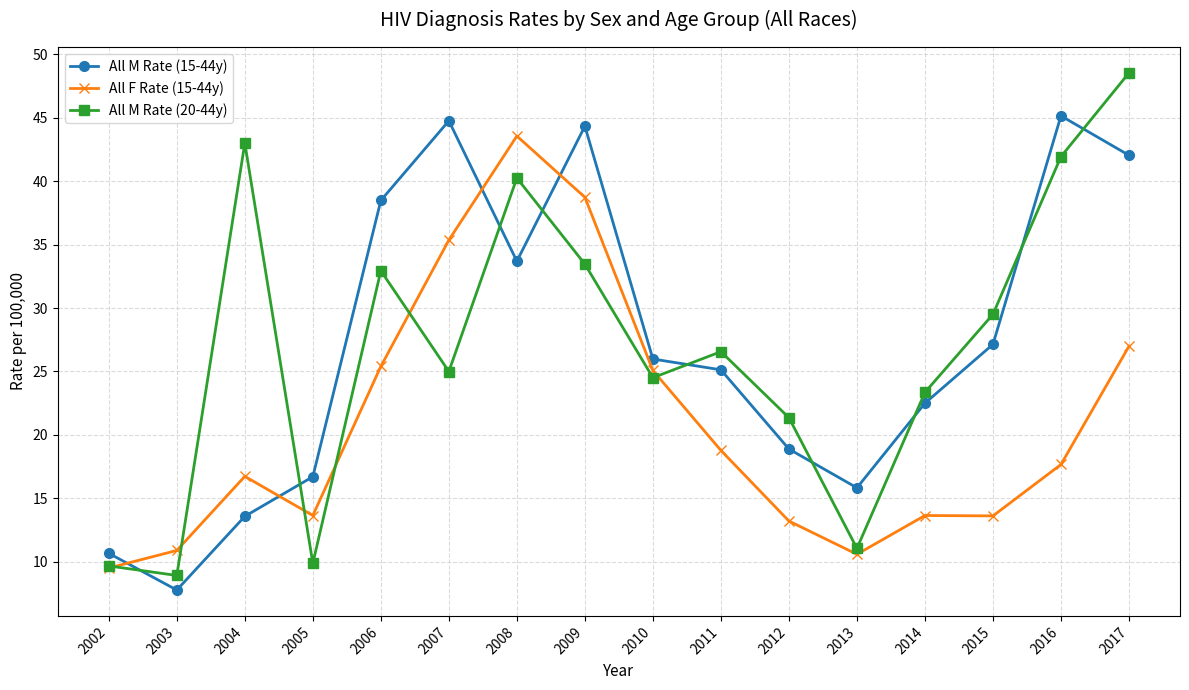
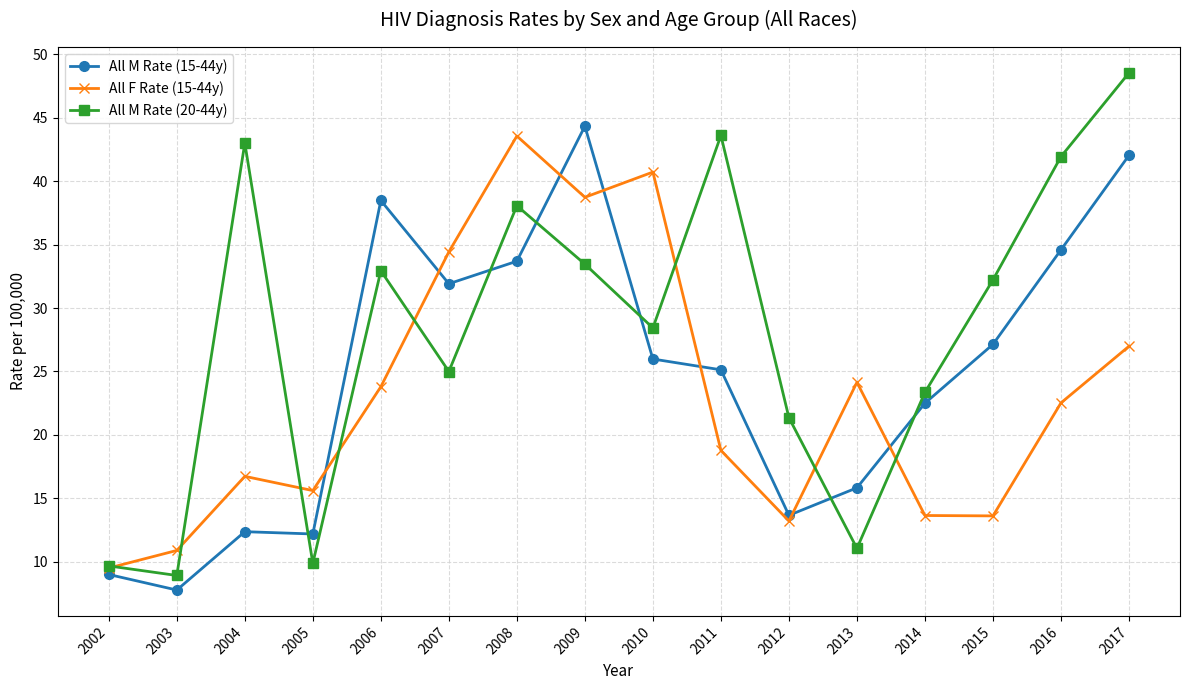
  {
    "All M Rate (15-44y)": {
-     "2002": 10.7,
+     "2002": 9.0,
      "2003": 7.8,
-     "2004": 13.6,
-     "2005": 16.7,
+     "2004": 12.4,
+     "2005": 12.2,
      "2006": 38.5,
-     "2007": 44.8,
+     "2007": 31.9,
      "2008": 33.7,
      "2009": 44.3,
      "2010": 26.0,
      "2011": 25.1,
-     "2012": 18.9,
+     "2012": 13.7,
      "2013": 15.8,
      "2014": 22.5,
      "2015": 27.1,
-     "2016": 45.1,
+     "2016": 34.6,
      "2017": 42.0
    },
    "All F Rate (15-44y)": {
      "2003": 10.9,
      "2004": 16.7,
-     "2005": 13.6,
-     "2006": 25.4,
-     "2007": 35.4,
+     "2005": 15.6,
+     "2006": 23.8,
+     "2007": 34.4,
      "2008": 43.6,
      "2009": 38.7,
-     "2010": 25.1,
+     "2010": 40.7,
      "2011": 18.8,
      "2012": 13.2,
-     "2013": 10.6,
+     "2013": 24.1,
      "2014": 13.6,
      "2015": 13.6,
-     "2016": 17.7,
+     "2016": 22.5,
      "2017": 27.0
    },
    "All M Rate (20-44y)": {
      "2003": 8.9,
      "2004": 43.0,
      "2005": 9.9,
      "2006": 32.9,
      "2007": 25.0,
-     "2008": 40.2,
+     "2008": 38.1,
      "2009": 33.5,
-     "2010": 24.5,
-     "2011": 26.6,
+     "2010": 28.4,
+     "2011": 43.6,
      "2012": 21.4,
      "2013": 11.1,
      "2014": 23.4,
-     "2015": 29.5,
+     "2015": 32.2,
      "2016": 41.9,
      "2017": 48.5
    }
  }
